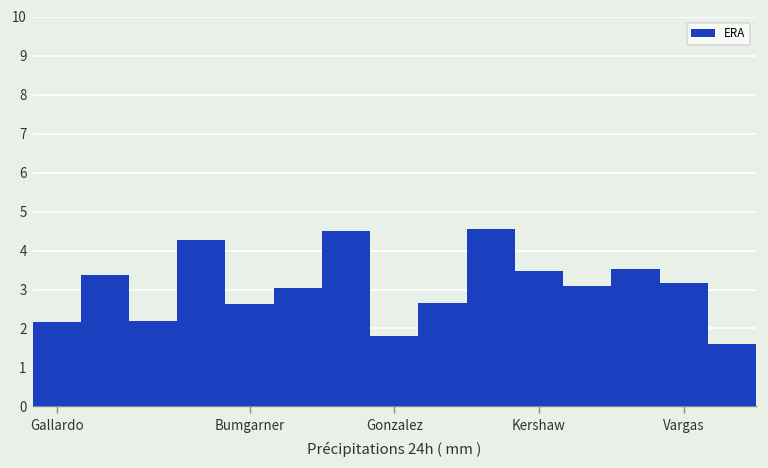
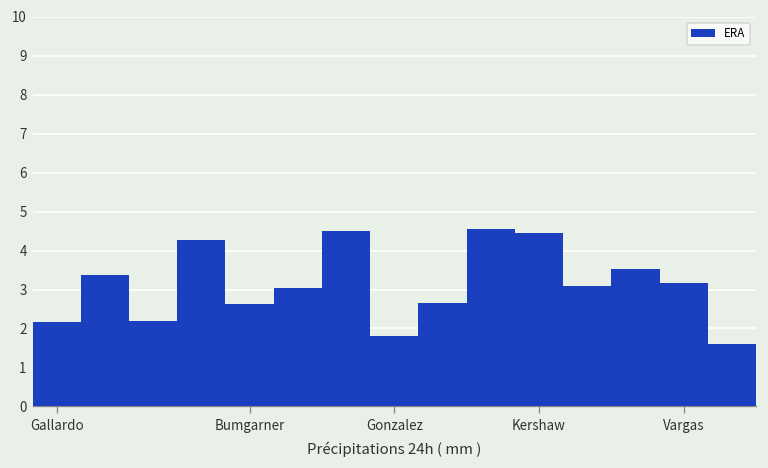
  {
    "Gallardo": 2.2,
    "Bumgarner": 2.6,
    "Gonzalez": 1.8,
-   "Kershaw": 3.5
+   "Kershaw": 4.4
  }
